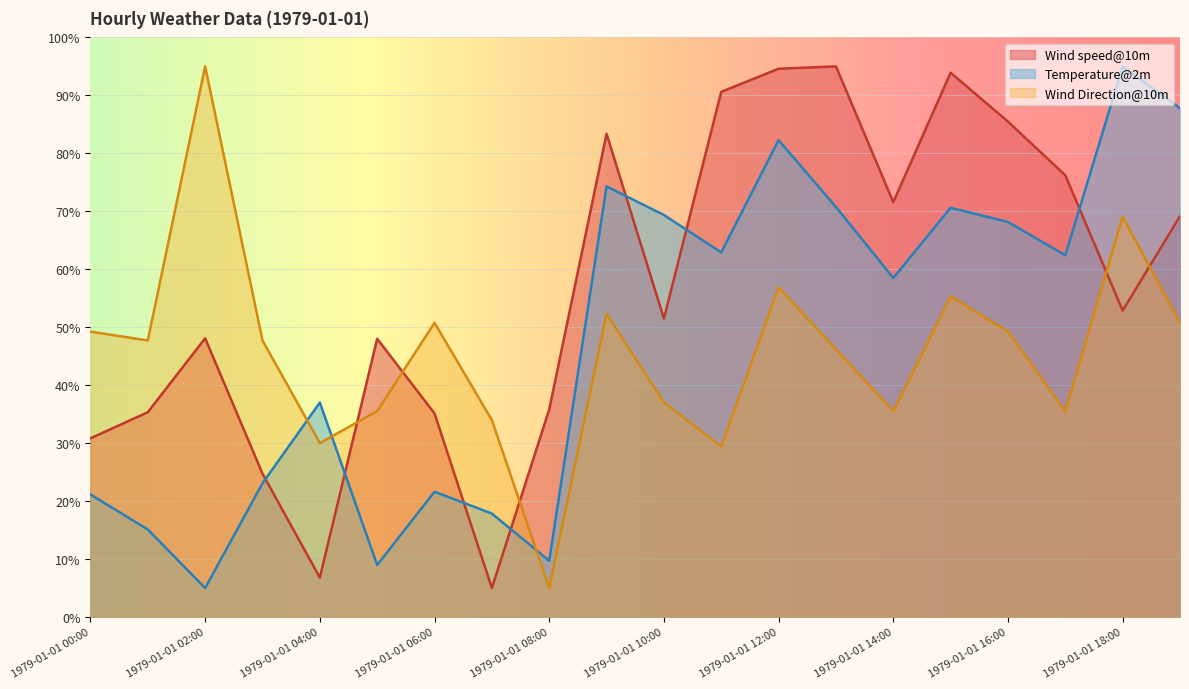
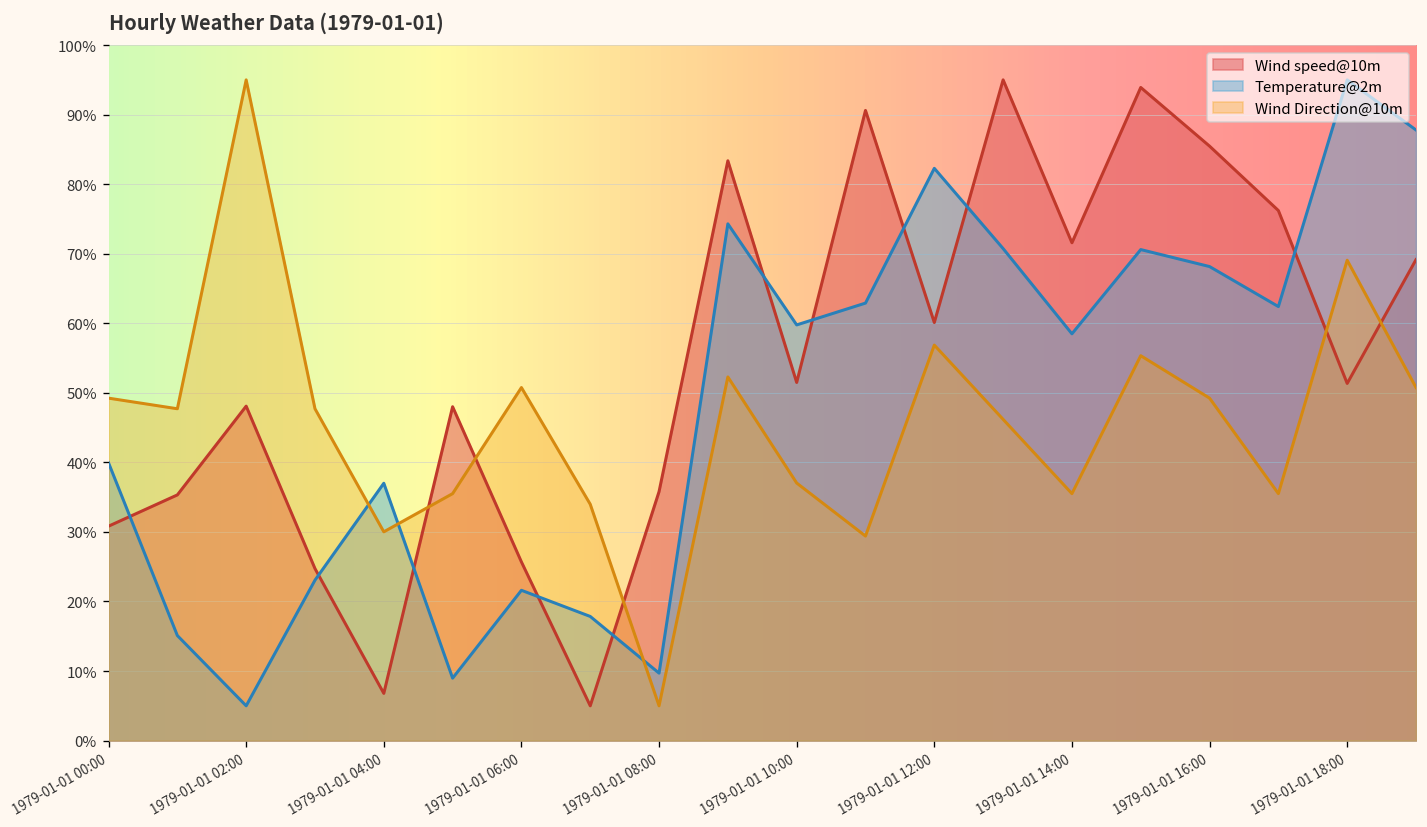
  {
    "Wind speed@10m": {
      "1979-01-01 00:00": "31%",
      "1979-01-01 02:00": "48%",
      "1979-01-01 04:00": "7%",
-     "1979-01-01 06:00": "35%",
+     "1979-01-01 06:00": "26%",
      "1979-01-01 08:00": "36%",
      "1979-01-01 10:00": "51%",
-     "1979-01-01 12:00": "95%",
+     "1979-01-01 12:00": "60%",
      "1979-01-01 14:00": "72%",
      "1979-01-01 16:00": "85%",
-     "1979-01-01 18:00": "53%"
+     "1979-01-01 18:00": "51%"
    },
    "Temperature@2m": {
-     "1979-01-01 00:00": "21%",
+     "1979-01-01 00:00": "40%",
      "1979-01-01 02:00": "5%",
      "1979-01-01 04:00": "37%",
      "1979-01-01 06:00": "22%",
      "1979-01-01 08:00": "10%",
-     "1979-01-01 10:00": "69%",
+     "1979-01-01 10:00": "60%",
      "1979-01-01 12:00": "82%",
      "1979-01-01 14:00": "58%",
      "1979-01-01 16:00": "68%"
    },
    "Wind Direction@10m": {
      "1979-01-01 00:00": "49%",
      "1979-01-01 02:00": "95%",
      "1979-01-01 04:00": "30%",
      "1979-01-01 06:00": "51%",
      "1979-01-01 08:00": "5%",
      "1979-01-01 10:00": "37%",
      "1979-01-01 12:00": "57%",
      "1979-01-01 14:00": "36%",
      "1979-01-01 16:00": "49%",
      "1979-01-01 18:00": "69%"
    }
  }
